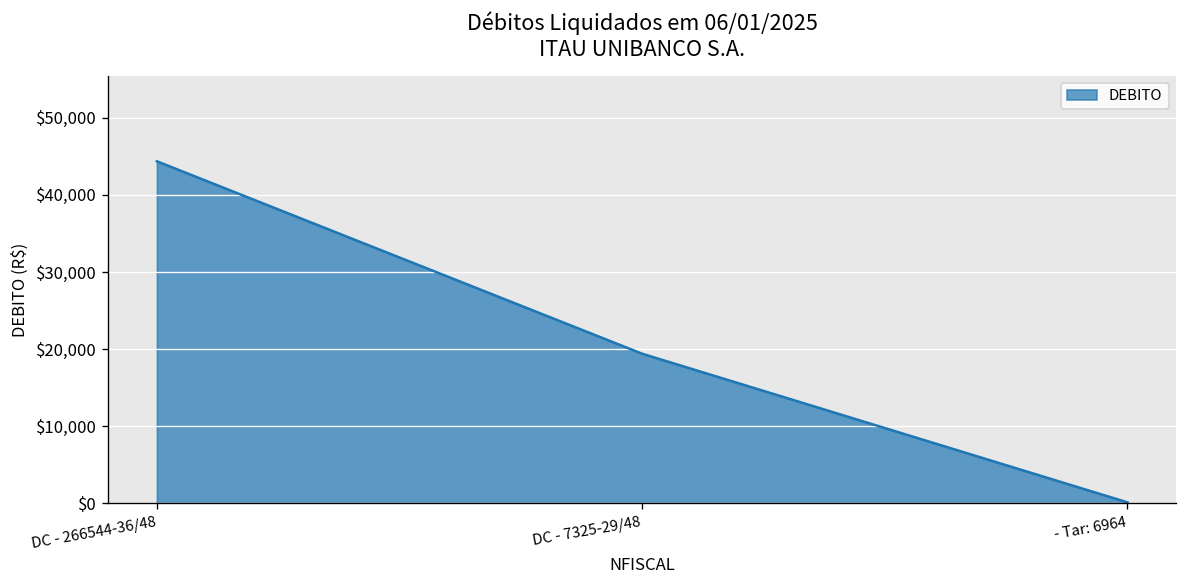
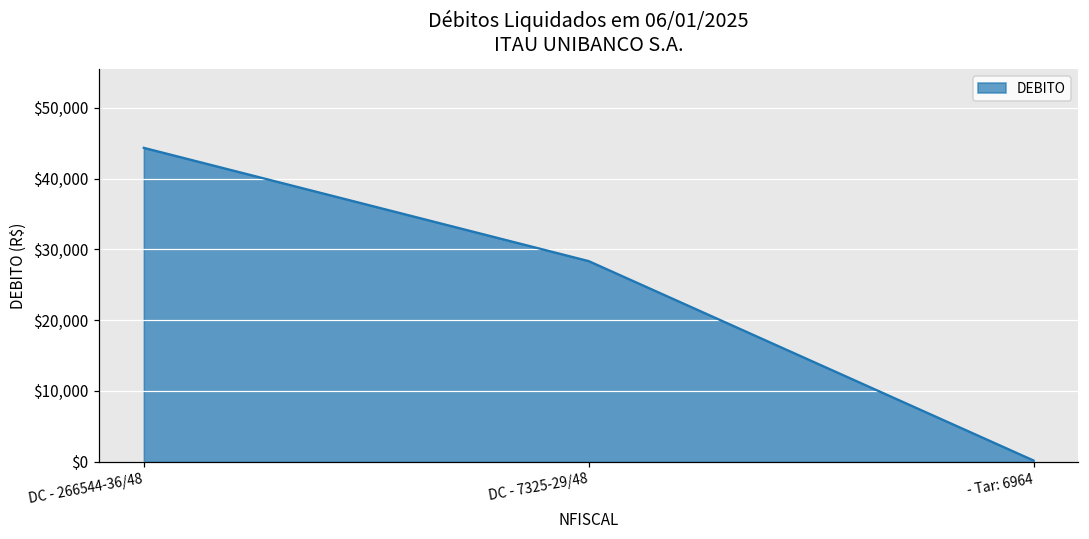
  {
    "DC - 266544-36/48": "$44,000",
-   "DC - 7325-29/48": "$19,000",
+   "DC - 7325-29/48": "$28,000",
    "- Tar: 6964": "$0"
  }
